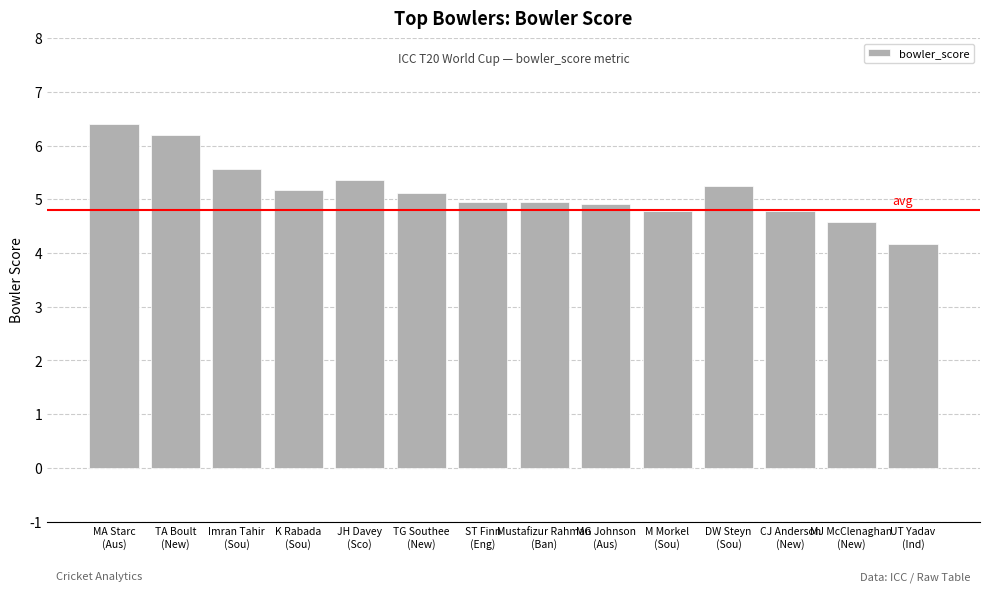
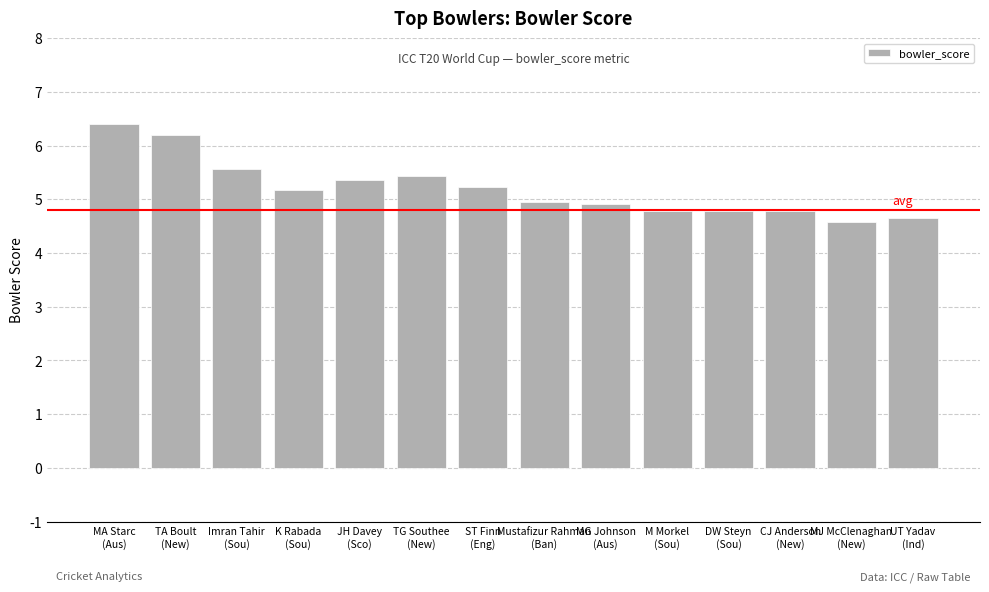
  {
    "MA Starc (Aus)": 6.4,
    "TA Boult (New)": 6.2,
    "Imran Tahir (Sou)": 5.6,
    "K Rabada (Sou)": 5.2,
    "JH Davey (Sco)": 5.4,
-   "TG Southee (New)": 5.1,
-   "ST Finn (Eng)": 5.0,
+   "TG Southee (New)": 5.4,
+   "ST Finn (Eng)": 5.2,
    "M Morkel (Sou)": 4.8,
-   "DW Steyn (Sou)": 5.2,
+   "DW Steyn (Sou)": 4.8,
    "MJ McClenaghan (New)": 4.6,
-   "UT Yadav (Ind)": 4.2
+   "UT Yadav (Ind)": 4.7
  }
